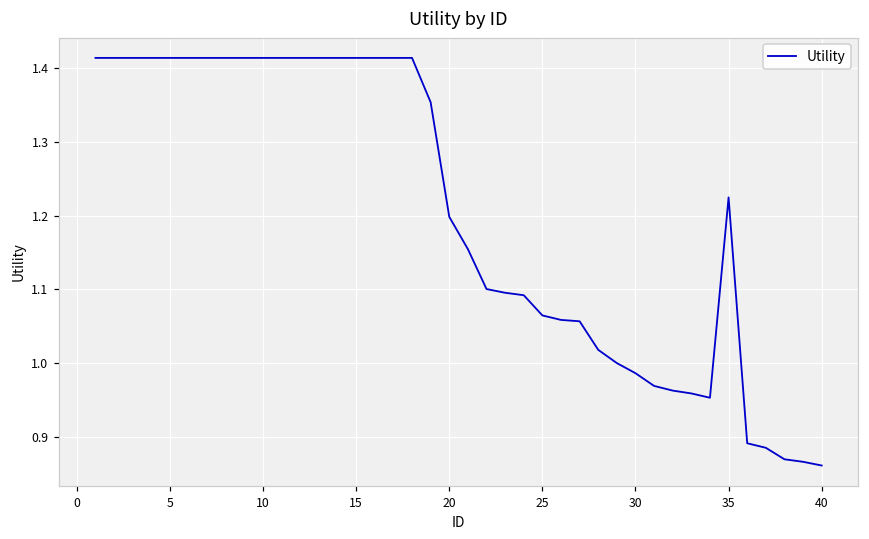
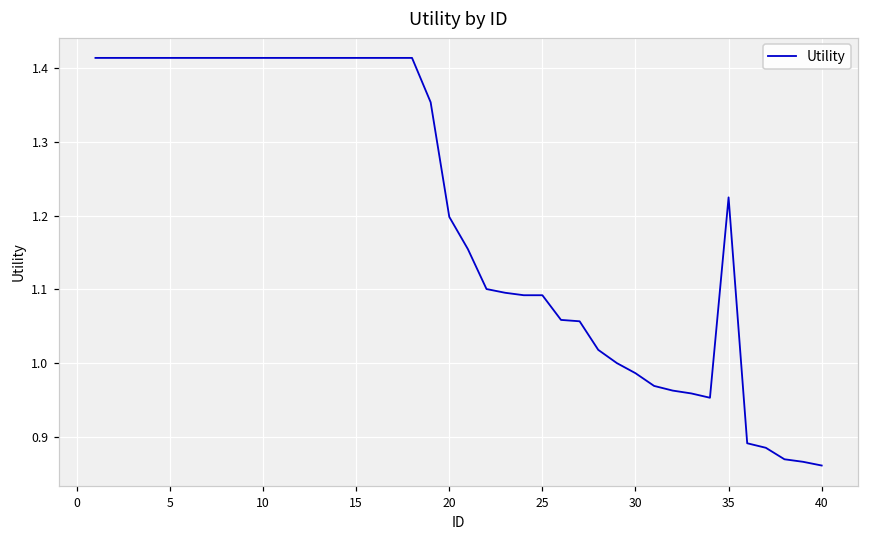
  {
    "5": 1.41,
    "10": 1.41,
    "15": 1.41,
    "20": 1.20,
-   "25": 1.06,
+   "25": 1.09,
    "30": 0.99,
    "35": 1.22,
    "40": 0.86
  }
